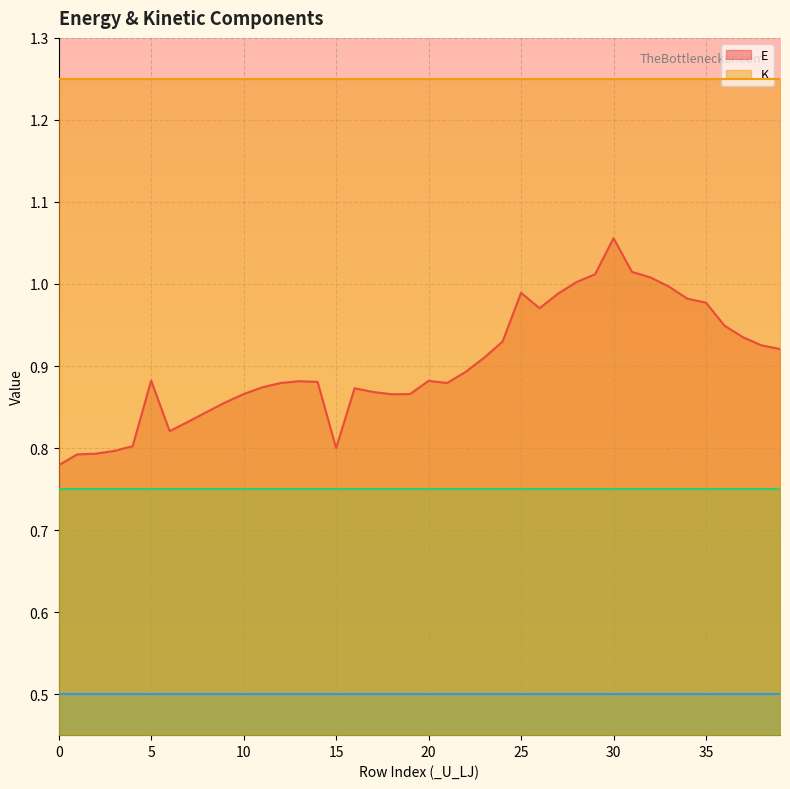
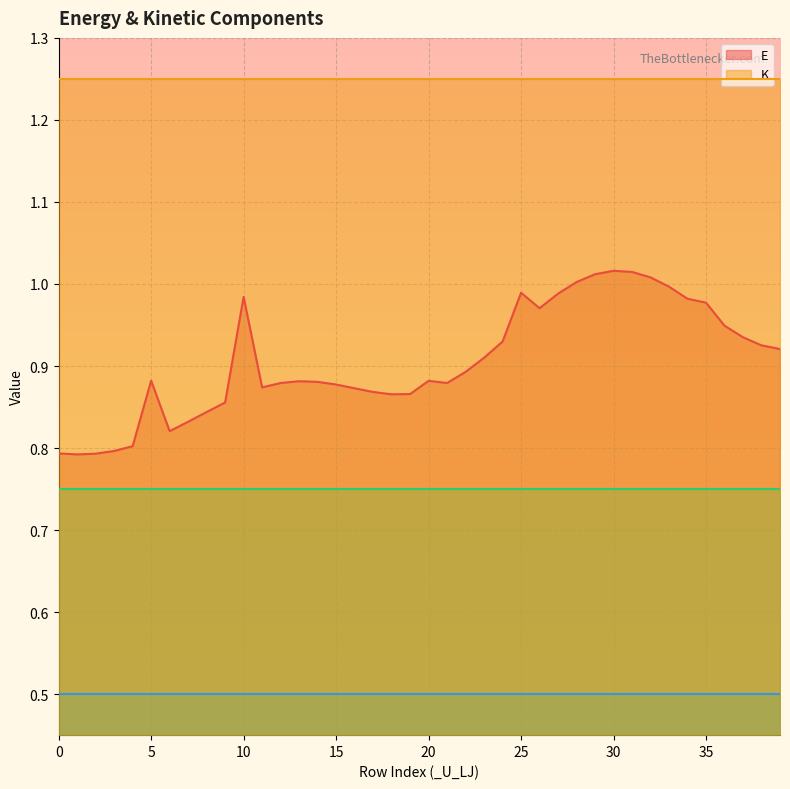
  {
    "E": {
-     "0": 0.78,
+     "0": 0.79,
      "5": 0.88,
-     "10": 0.87,
-     "15": 0.80,
+     "10": 0.98,
+     "15": 0.88,
      "20": 0.88,
      "25": 0.99,
-     "30": 1.06,
+     "30": 1.02,
      "35": 0.98
    },
    "K": {
      "0": 1.25,
      "5": 1.25,
      "10": 1.25,
      "15": 1.25,
      "20": 1.25,
      "25": 1.25,
      "30": 1.25,
      "35": 1.25
    }
  }
